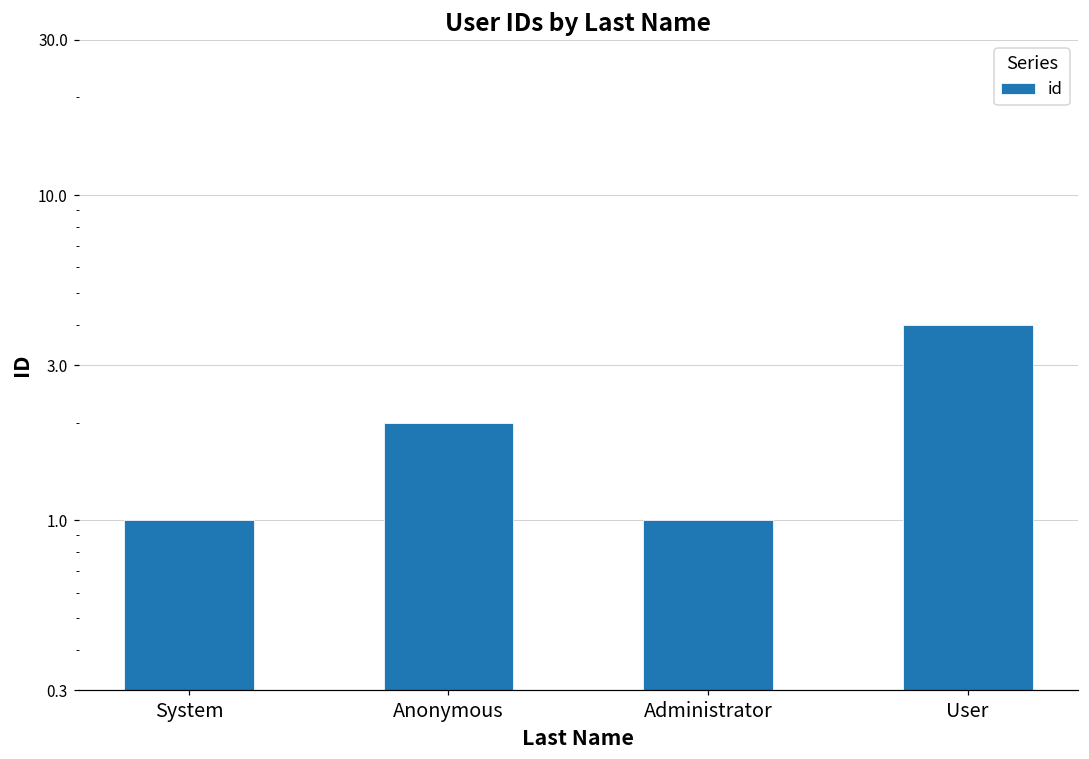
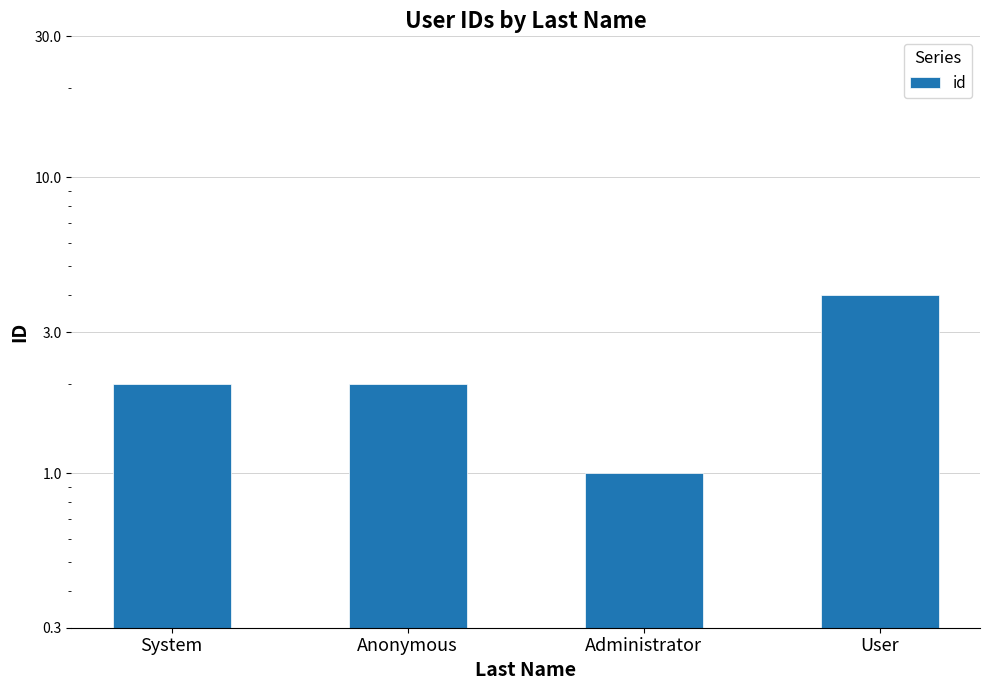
  {
-   "System": 1,
+   "System": 2,
    "Anonymous": 2,
    "Administrator": 1,
    "User": 4
  }
